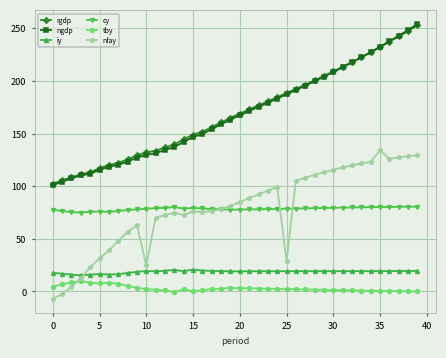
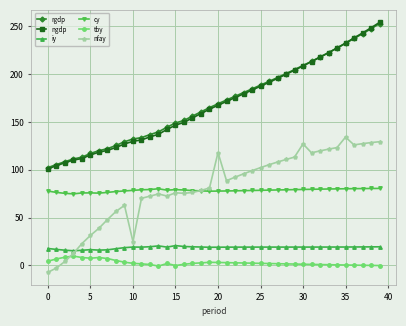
  {
    "nfay": {
      "0": -10,
      "5": 30,
      "10": 20,
      "15": 80,
-     "20": 80,
-     "25": 30,
-     "30": 120,
+     "20": 120,
+     "25": 100,
+     "30": 130,
      "35": 130
    }
  }
